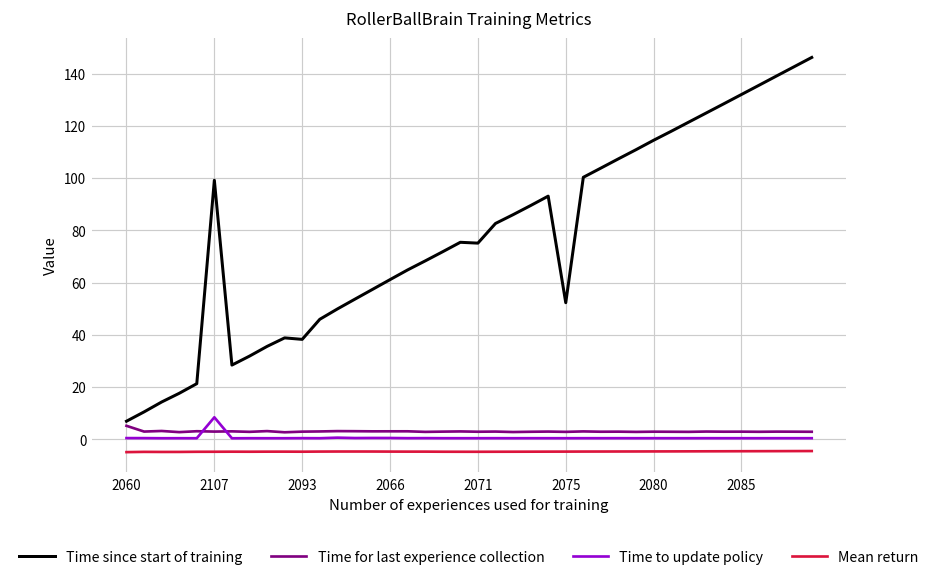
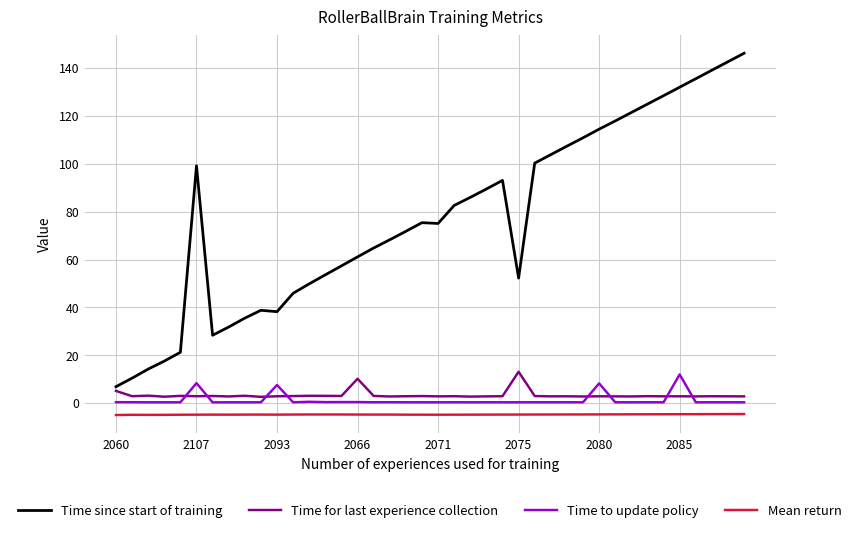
  {
    "Time since start of training": {
      "2060": 7,
      "2107": 99,
      "2093": 38,
      "2066": 61,
      "2071": 75,
      "2075": 52,
      "2080": 114,
      "2085": 132
    },
    "Time for last experience collection": {
      "2060": 5,
      "2107": 3,
      "2093": 3,
-     "2066": 3,
+     "2066": 10,
      "2071": 3,
-     "2075": 3,
+     "2075": 13,
      "2080": 3,
      "2085": 3
    },
    "Time to update policy": {
      "2060": 0,
      "2107": 8,
-     "2093": 0,
+     "2093": 8,
      "2066": 0,
      "2071": 0,
      "2075": 0,
-     "2080": 0,
-     "2085": 0
+     "2080": 8,
+     "2085": 12
    },
    "Mean return": {
      "2060": -5,
      "2107": -5,
      "2093": -5,
      "2066": -5,
      "2071": -5,
      "2075": -5,
      "2080": -5,
      "2085": -5
    }
  }
